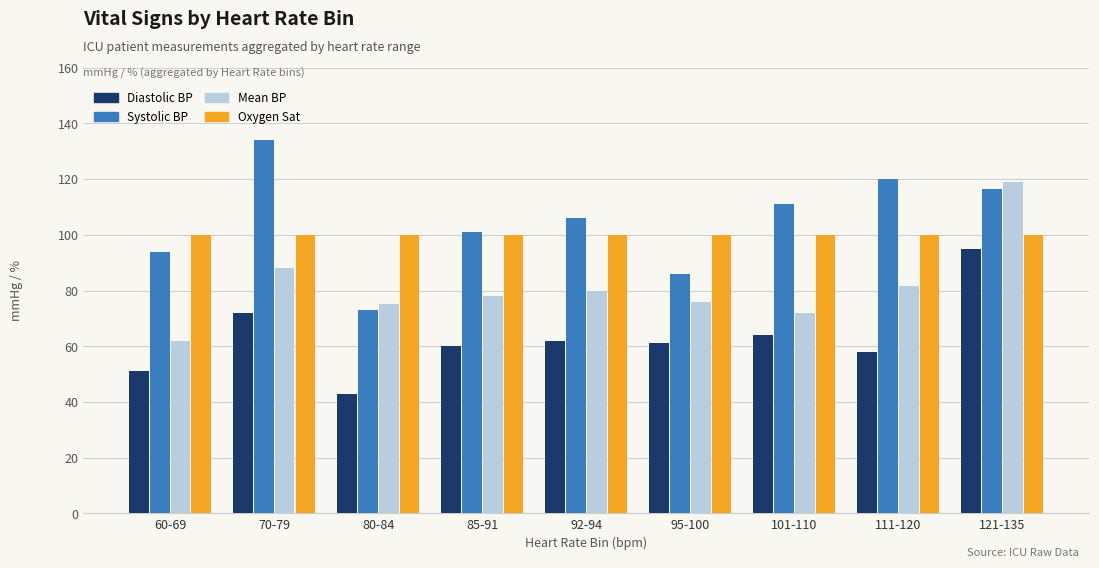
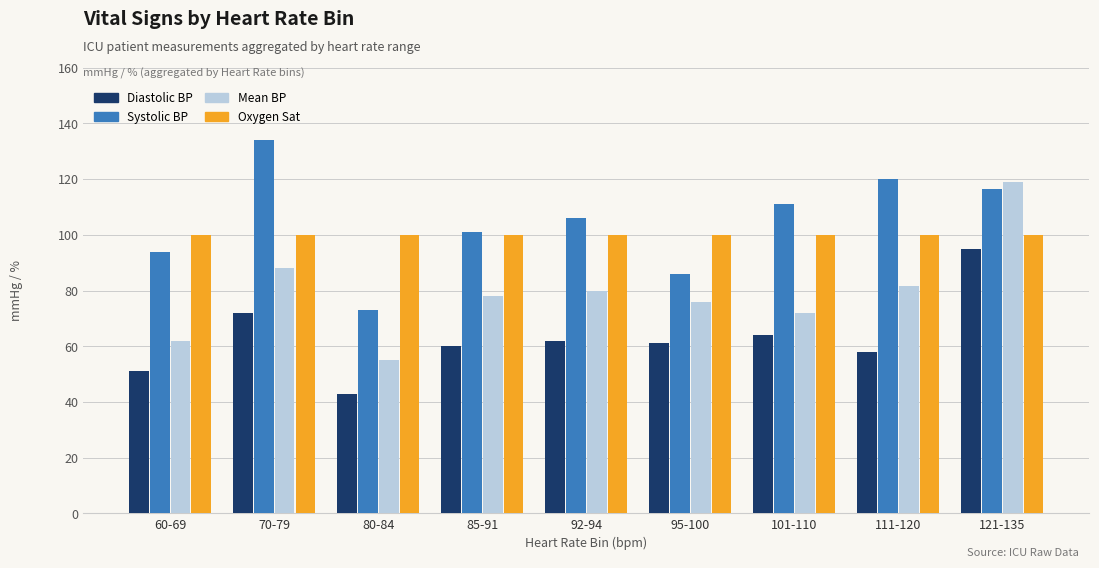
  {
    "Diastolic BP": {
      "60-69": 51,
      "70-79": 72,
      "80-84": 43,
      "85-91": 60,
      "92-94": 62,
      "95-100": 61,
      "101-110": 64,
      "111-120": 58,
      "121-135": 95
    },
    "Systolic BP": {
      "60-69": 94,
      "70-79": 134,
      "80-84": 73,
      "85-91": 101,
      "92-94": 106,
      "95-100": 86,
      "101-110": 111,
      "111-120": 120,
      "121-135": 116
    },
    "Mean BP": {
      "60-69": 62,
      "70-79": 88,
-     "80-84": 75,
+     "80-84": 55,
      "85-91": 78,
      "92-94": 80,
      "95-100": 76,
      "101-110": 72,
      "111-120": 82,
      "121-135": 119
    },
    "Oxygen Sat": {
      "60-69": 100,
      "70-79": 100,
      "80-84": 100,
      "85-91": 100,
      "92-94": 100,
      "95-100": 100,
      "101-110": 100,
      "111-120": 100,
      "121-135": 100
    }
  }
